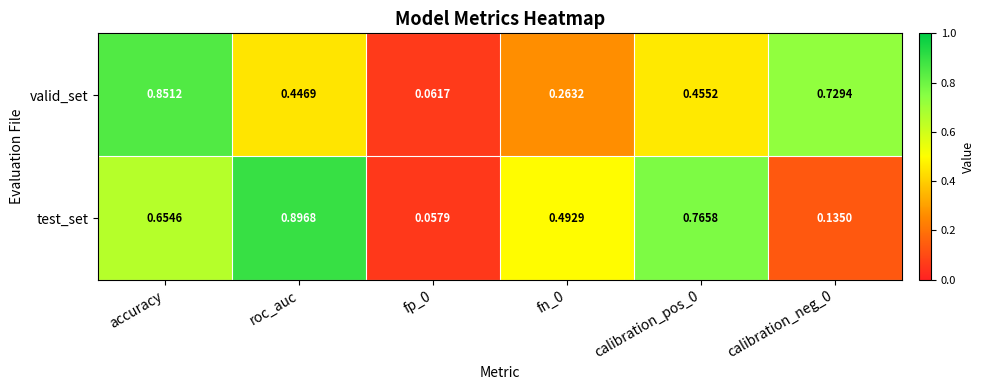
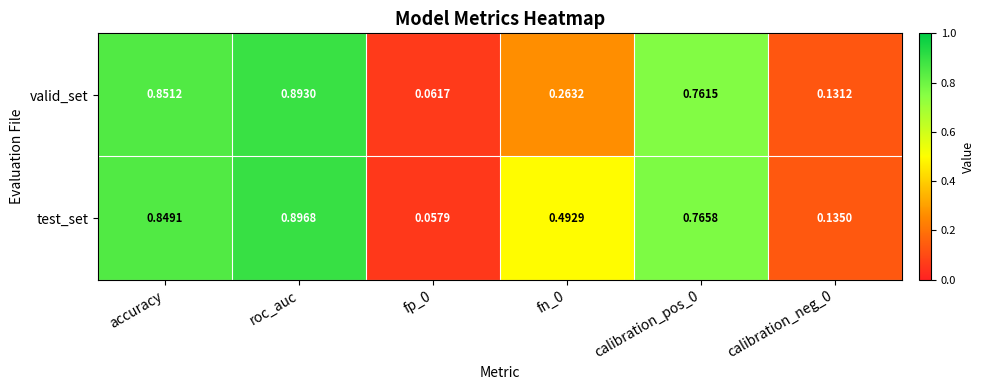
  {
    "valid_set": {
      "accuracy": 0.8512,
-     "roc_auc": 0.4469,
+     "roc_auc": 0.8930,
      "fp_0": 0.0617,
      "fn_0": 0.2632,
-     "calibration_pos_0": 0.4552,
-     "calibration_neg_0": 0.7294
+     "calibration_pos_0": 0.7615,
+     "calibration_neg_0": 0.1312
    },
    "test_set": {
-     "accuracy": 0.6546,
+     "accuracy": 0.8491,
      "roc_auc": 0.8968,
      "fp_0": 0.0579,
      "fn_0": 0.4929,
      "calibration_pos_0": 0.7658,
      "calibration_neg_0": 0.1350
    }
  }
